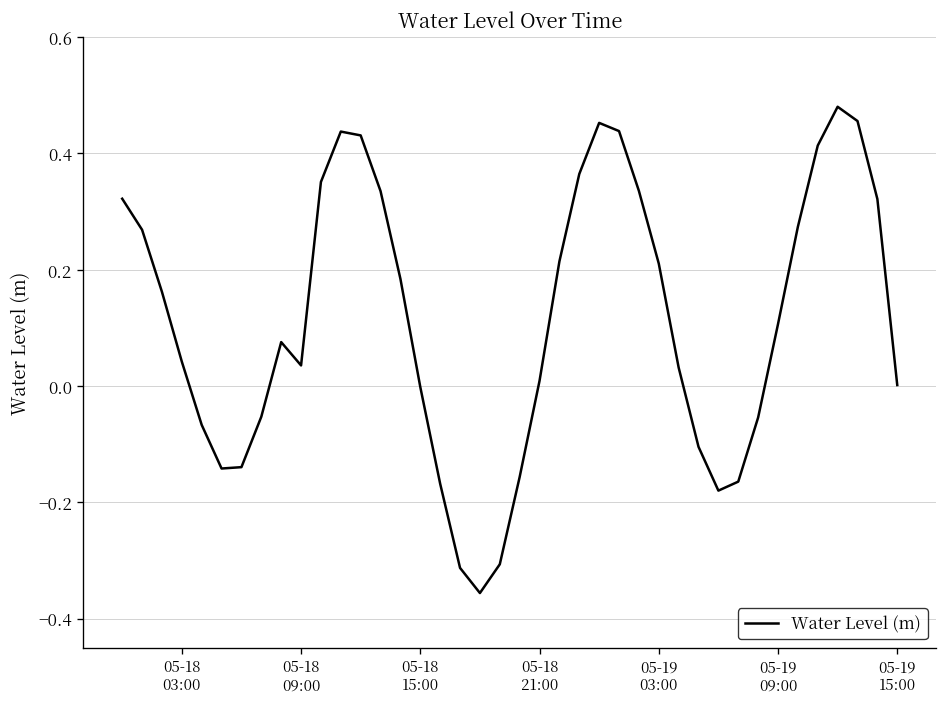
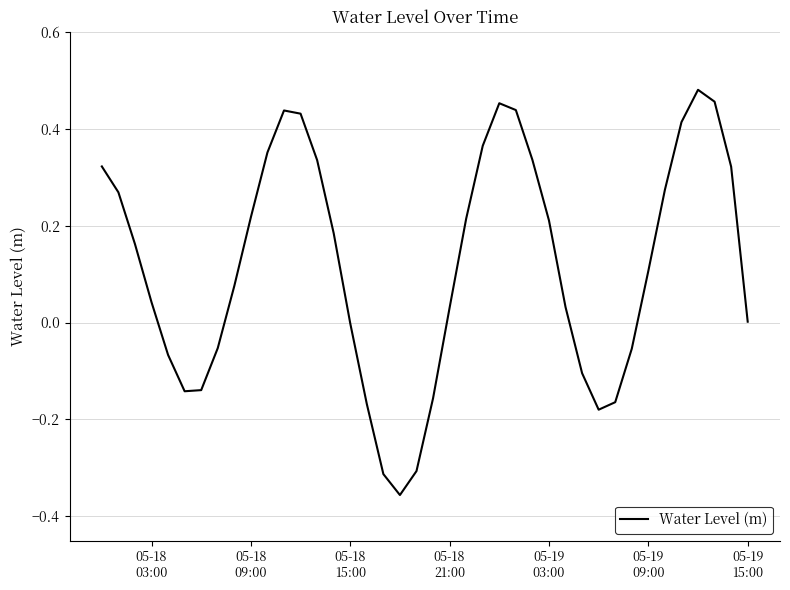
  {
    "05-18 03:00": 0.04,
-   "05-18 09:00": 0.04,
+   "05-18 09:00": 0.22,
    "05-18 15:00": 0.00,
-   "05-18 21:00": 0.01,
+   "05-18 21:00": 0.03,
    "05-19 03:00": 0.21,
    "05-19 09:00": 0.11,
    "05-19 15:00": 0.00
  }
